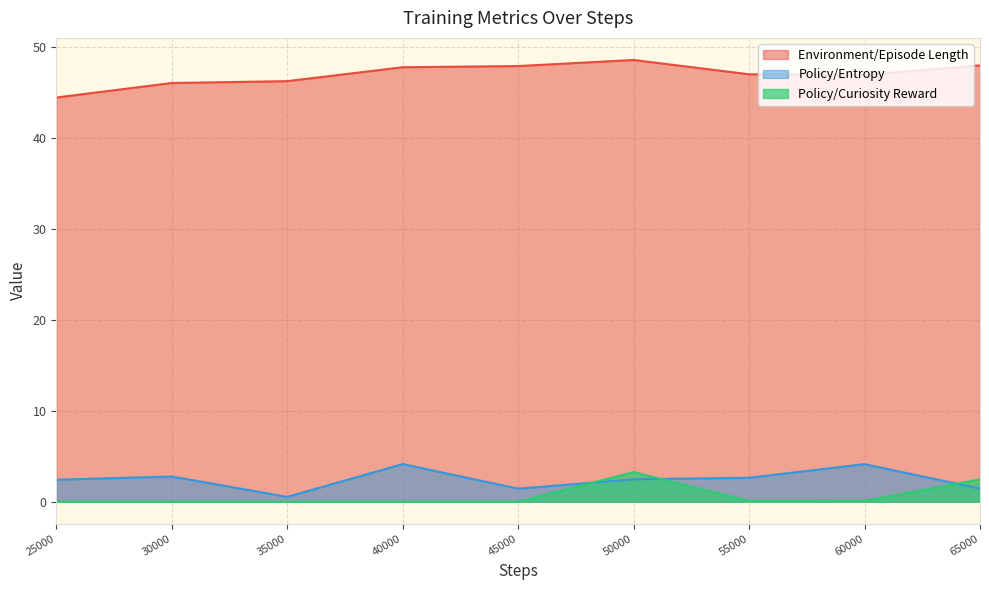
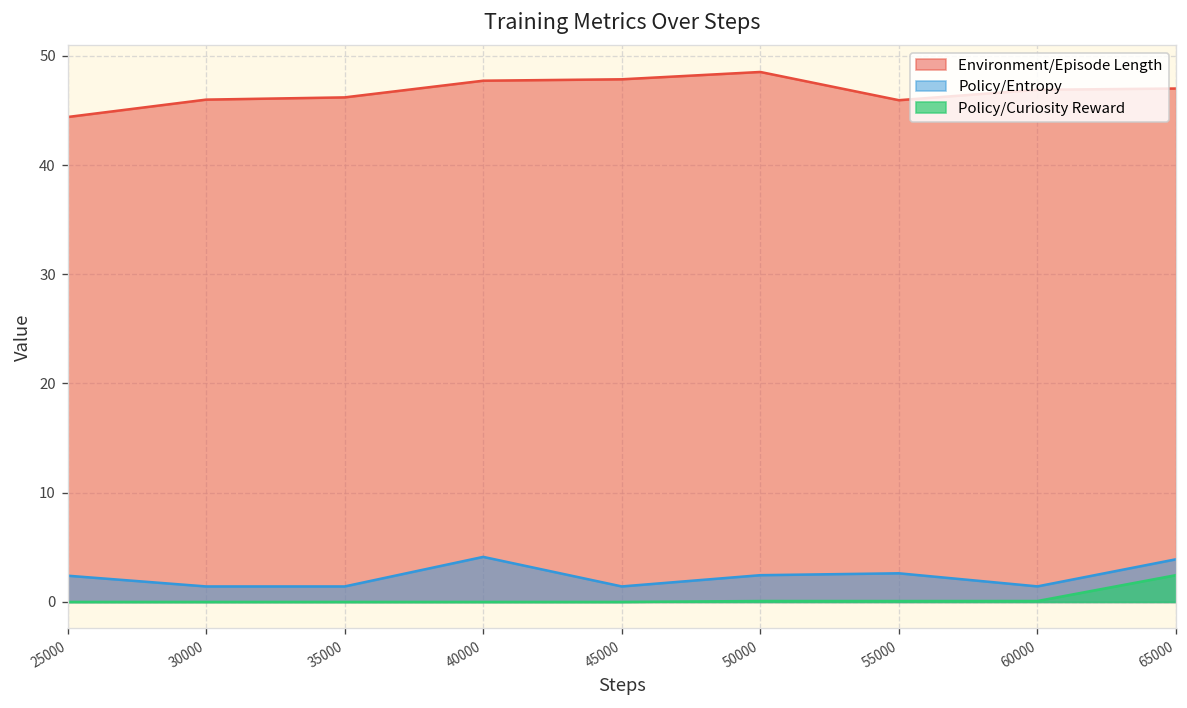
  {
    "Environment/Episode Length": {
      "25000": 44,
      "30000": 46,
      "35000": 46,
      "40000": 48,
      "45000": 48,
      "50000": 49,
-     "55000": 47,
-     "65000": 48
+     "55000": 46,
+     "65000": 47
    },
    "Policy/Entropy": {
      "25000": 2,
-     "30000": 3,
-     "35000": 0.5,
+     "30000": 1,
+     "35000": 1.4,
      "40000": 4,
      "45000": 1,
      "50000": 2,
      "55000": 3,
-     "60000": 4,
-     "65000": 1
+     "60000": 1,
+     "65000": 4
    },
    "Policy/Curiosity Reward": {
      "25000": 0,
      "30000": 0,
      "35000": 0,
      "40000": 0,
      "45000": 0,
-     "50000": 3,
+     "50000": 0,
      "55000": 0,
      "60000": 0,
      "65000": 2
    }
  }
